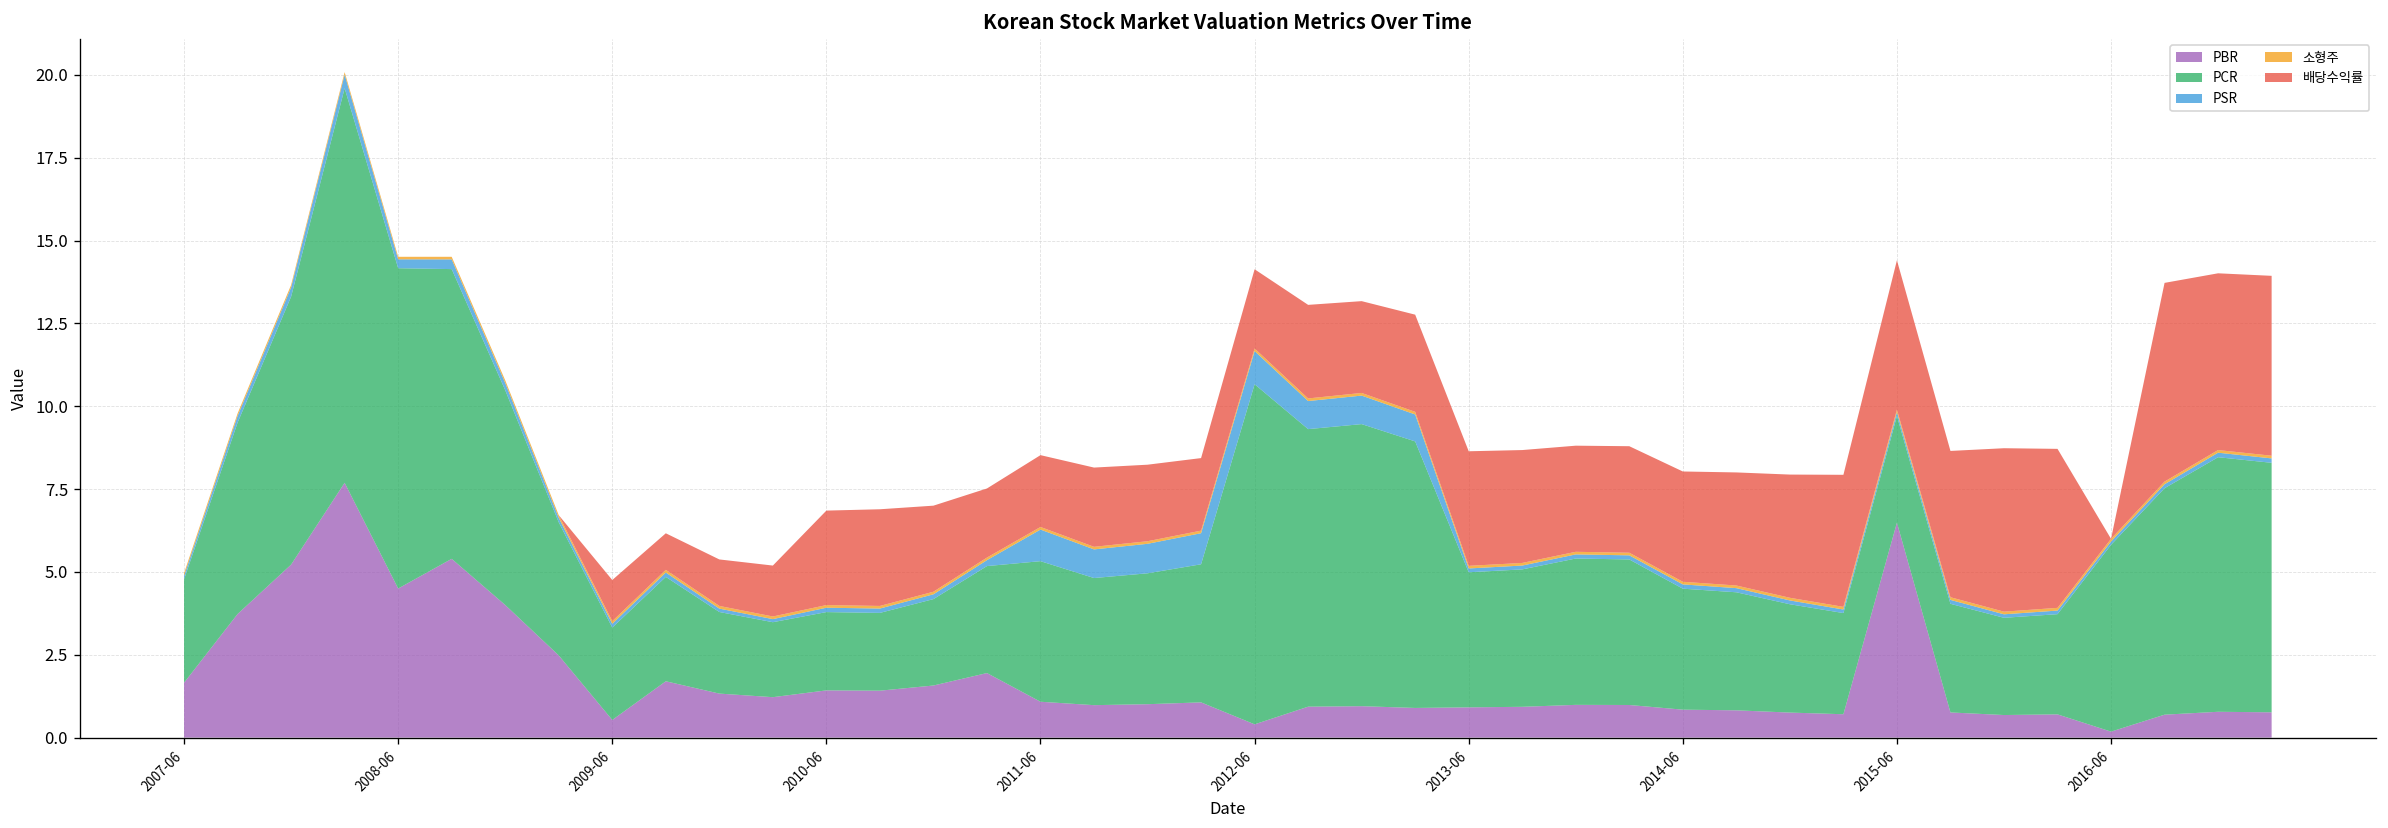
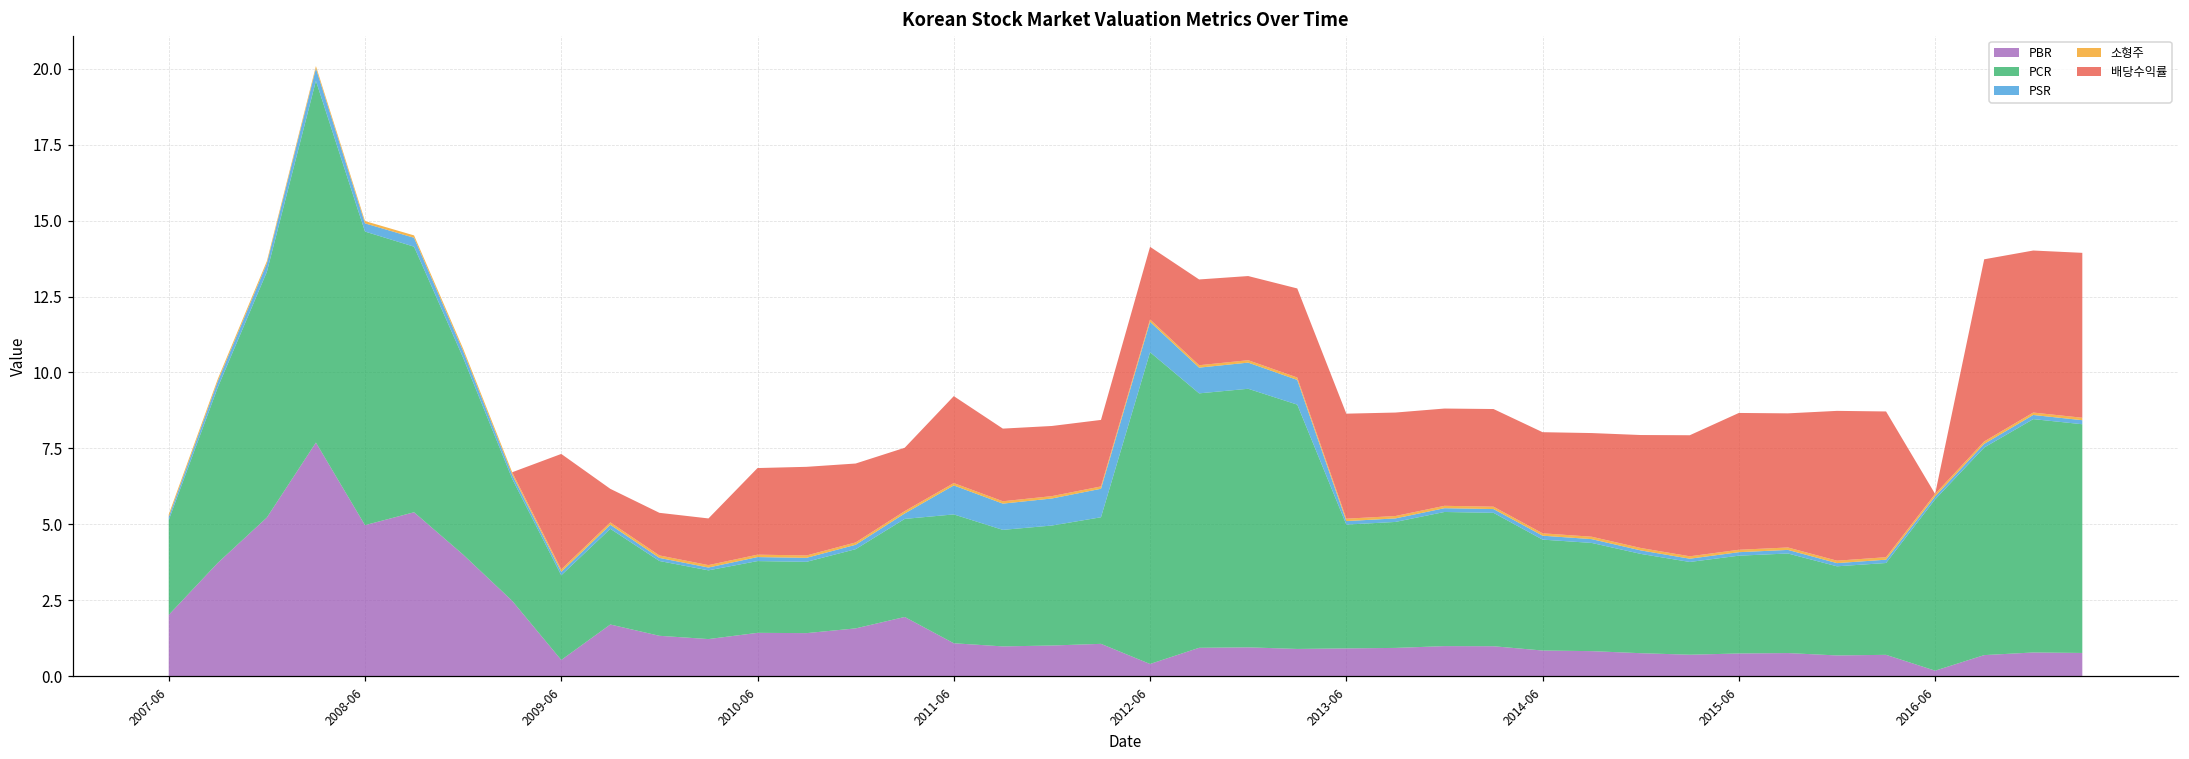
  {
    "PBR": {
-     "2007-06": 1.7,
-     "2008-06": 4.5,
+     "2007-06": 2.0,
+     "2008-06": 5.0,
      "2009-06": 0.5,
      "2010-06": 1.4,
      "2011-06": 1.1,
      "2012-06": 0.4,
      "2013-06": 0.9,
      "2014-06": 0.8,
-     "2015-06": 6.5,
+     "2015-06": 0.7,
      "2016-06": 0.2
    },
    "PCR": {
      "2007-06": 3.1,
      "2008-06": 9.7,
      "2009-06": 2.8,
      "2010-06": 2.4,
      "2011-06": 4.2,
      "2012-06": 10.3,
      "2013-06": 4.1,
      "2014-06": 3.7,
      "2015-06": 3.2,
      "2016-06": 5.6
    },
    "배당수익률": {
-     "2009-06": 1.2,
+     "2009-06": 3.8,
      "2010-06": 2.9,
-     "2011-06": 2.2,
+     "2011-06": 2.9,
      "2012-06": 2.4,
      "2013-06": 3.5,
      "2014-06": 3.3,
      "2015-06": 4.5
    }
  }
